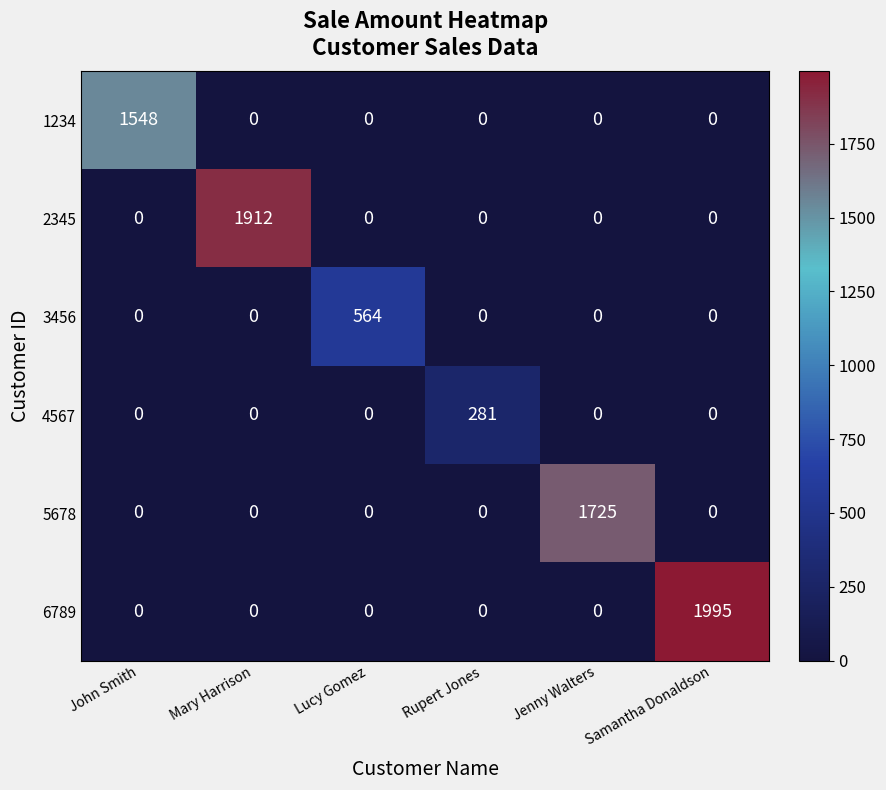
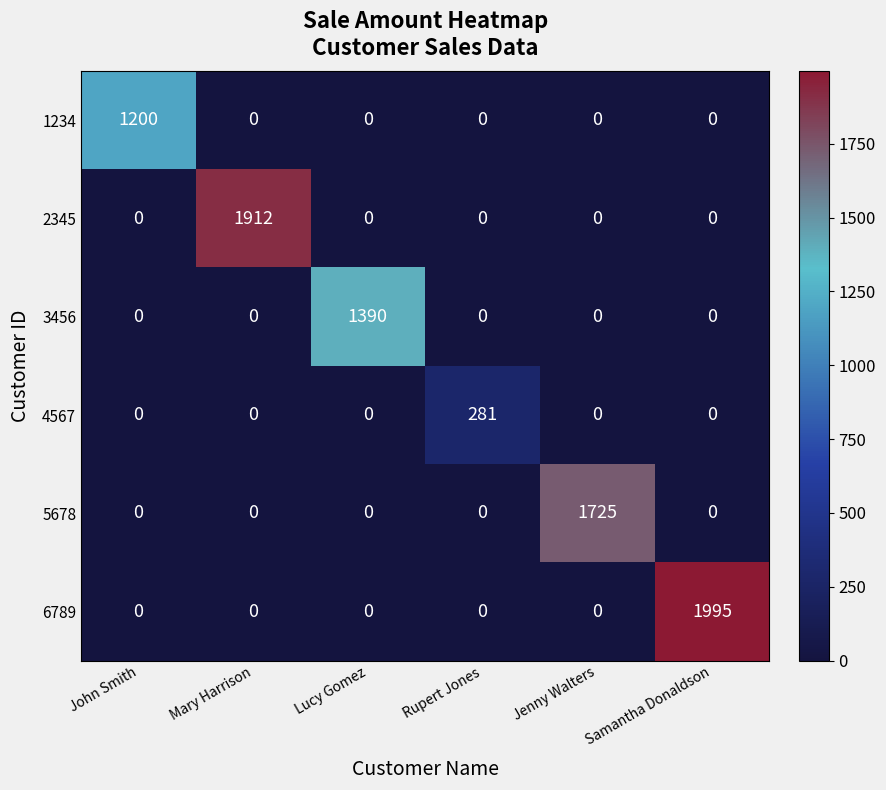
  {
    "1234": {
-     "John Smith": 1548,
+     "John Smith": 1200,
      "Mary Harrison": 0,
      "Lucy Gomez": 0,
      "Rupert Jones": 0,
      "Jenny Walters": 0,
      "Samantha Donaldson": 0
    },
    "2345": {
      "John Smith": 0,
      "Mary Harrison": 1912,
      "Lucy Gomez": 0,
      "Rupert Jones": 0,
      "Jenny Walters": 0,
      "Samantha Donaldson": 0
    },
    "3456": {
      "John Smith": 0,
      "Mary Harrison": 0,
-     "Lucy Gomez": 564,
+     "Lucy Gomez": 1390,
      "Rupert Jones": 0,
      "Jenny Walters": 0,
      "Samantha Donaldson": 0
    },
    "4567": {
      "John Smith": 0,
      "Mary Harrison": 0,
      "Lucy Gomez": 0,
      "Rupert Jones": 281,
      "Jenny Walters": 0,
      "Samantha Donaldson": 0
    },
    "5678": {
      "John Smith": 0,
      "Mary Harrison": 0,
      "Lucy Gomez": 0,
      "Rupert Jones": 0,
      "Jenny Walters": 1725,
      "Samantha Donaldson": 0
    },
    "6789": {
      "John Smith": 0,
      "Mary Harrison": 0,
      "Lucy Gomez": 0,
      "Rupert Jones": 0,
      "Jenny Walters": 0,
      "Samantha Donaldson": 1995
    }
  }
